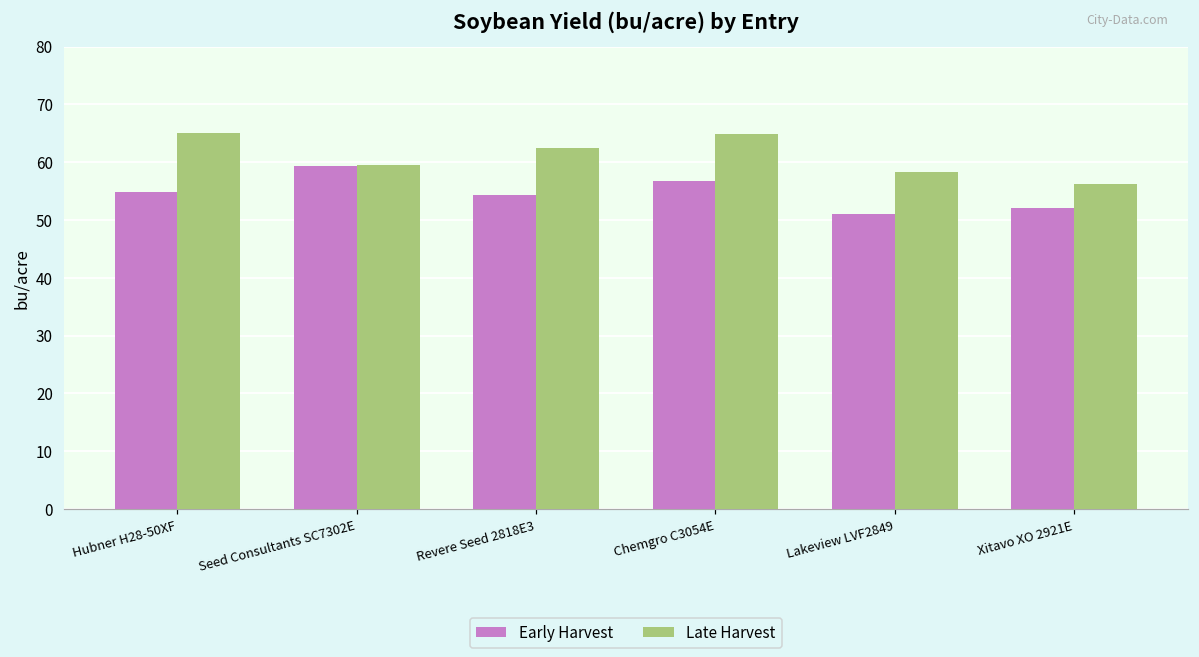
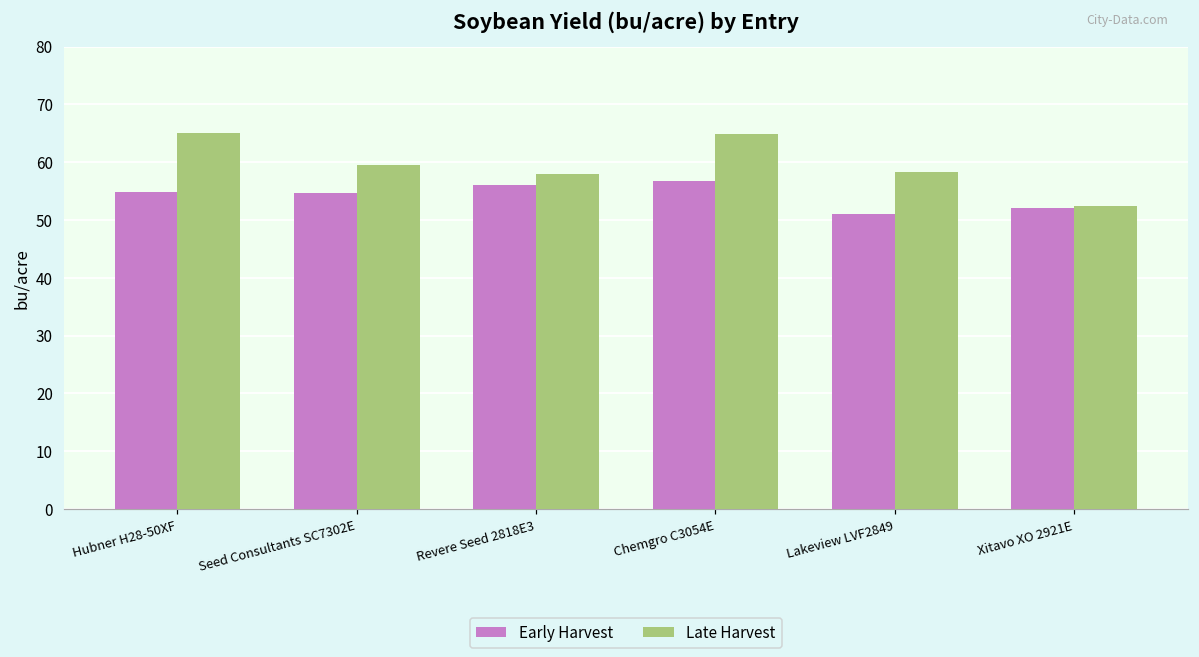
  {
    "Early Harvest": {
      "Hubner H28-50XF": 55,
-     "Seed Consultants SC7302E": 59,
-     "Revere Seed 2818E3": 54,
+     "Seed Consultants SC7302E": 55,
+     "Revere Seed 2818E3": 56,
      "Chemgro C3054E": 57,
      "Lakeview LVF2849": 51,
      "Xitavo XO 2921E": 52
    },
    "Late Harvest": {
      "Hubner H28-50XF": 65,
      "Seed Consultants SC7302E": 60,
-     "Revere Seed 2818E3": 63,
+     "Revere Seed 2818E3": 58,
      "Chemgro C3054E": 65,
      "Lakeview LVF2849": 58,
-     "Xitavo XO 2921E": 56
+     "Xitavo XO 2921E": 52
    }
  }
